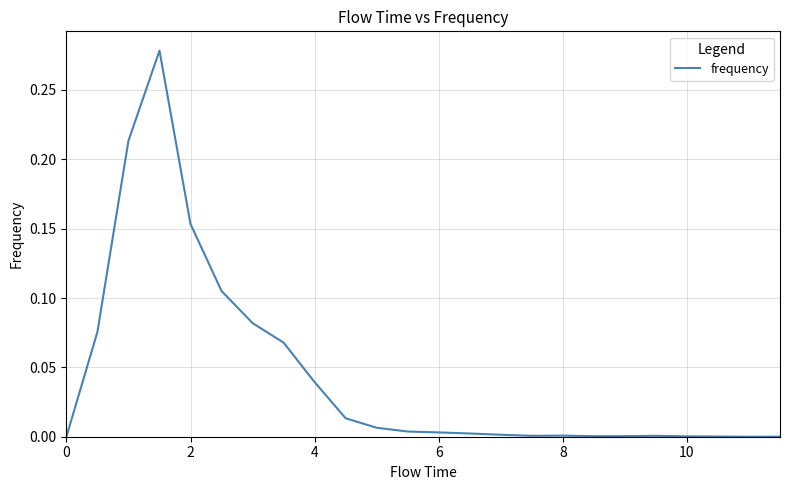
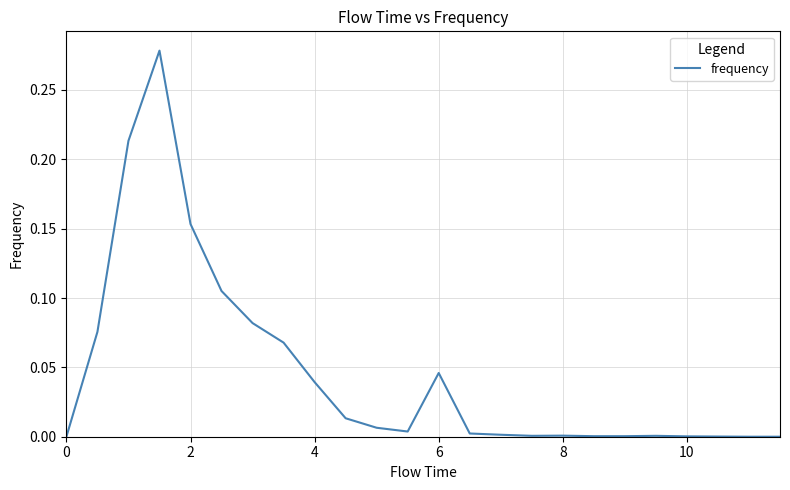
  {
    "0": 0.000,
    "2": 0.153,
    "4": 0.039,
-   "6": 0.003,
+   "6": 0.046,
    "8": 0.001,
    "10": 0.000
  }
